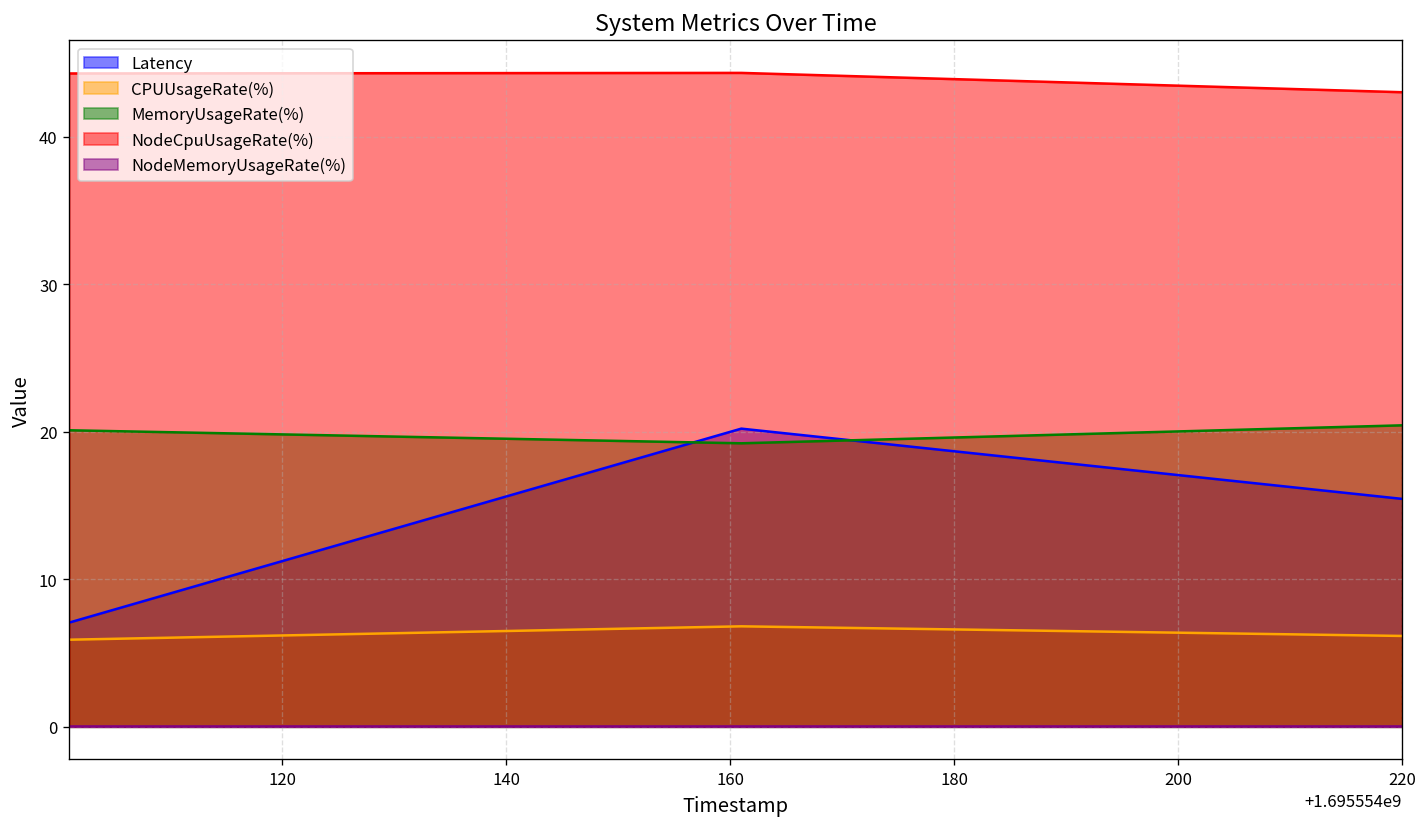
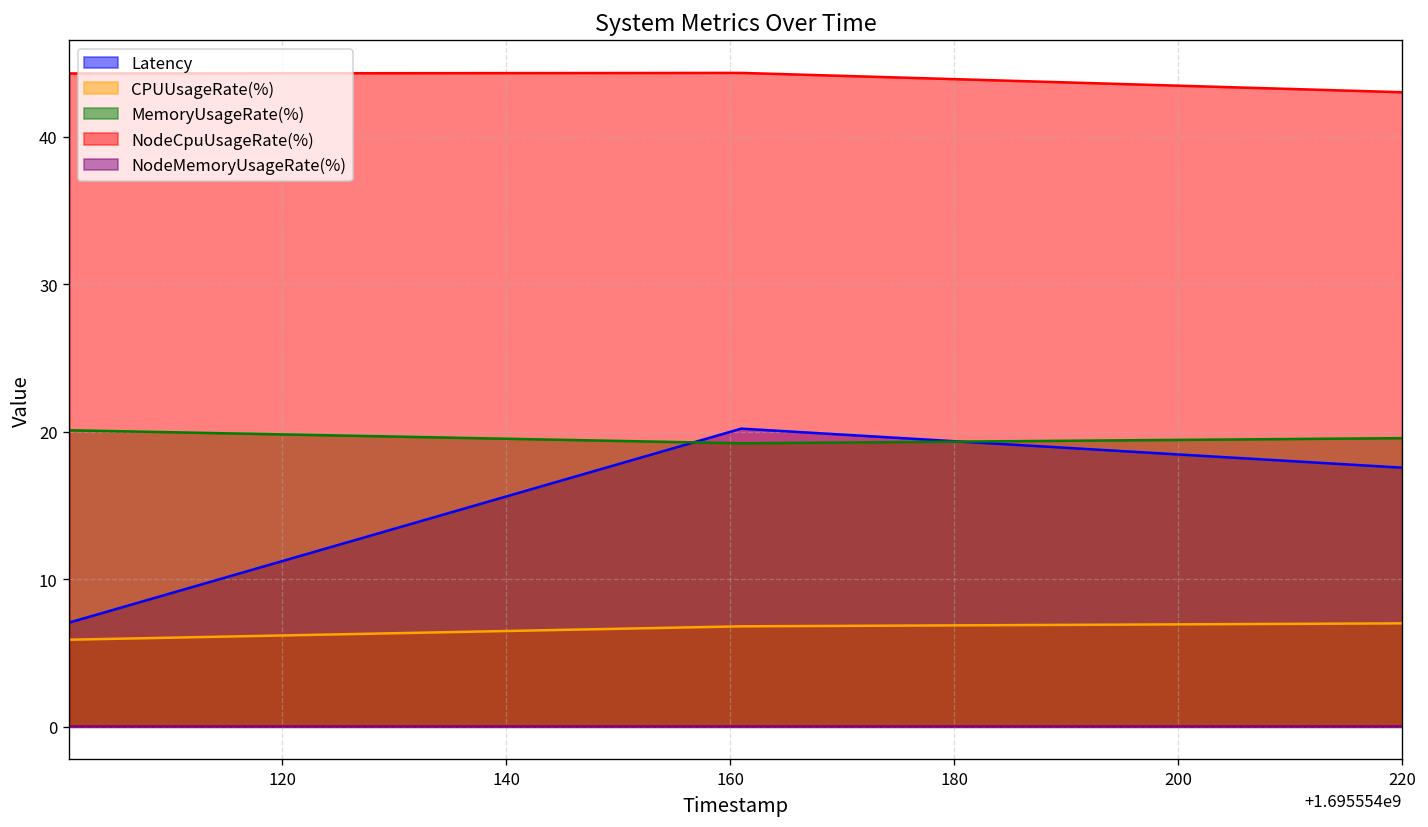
  {
    "Latency": {
      "160": 20.2,
-     "220": 15.4
+     "220": 17.6
    },
    "CPUUsageRate(%)": {
      "160": 6.8,
-     "220": 6.2
+     "220": 7.0
    },
    "MemoryUsageRate(%)": {
      "160": 19.2,
-     "220": 20.4
+     "220": 19.6
    },
    "NodeCpuUsageRate(%)": {
      "160": 44.3,
      "220": 43.0
    },
    "NodeMemoryUsageRate(%)": {
      "160": 0.0,
      "220": 0.0
    }
  }
